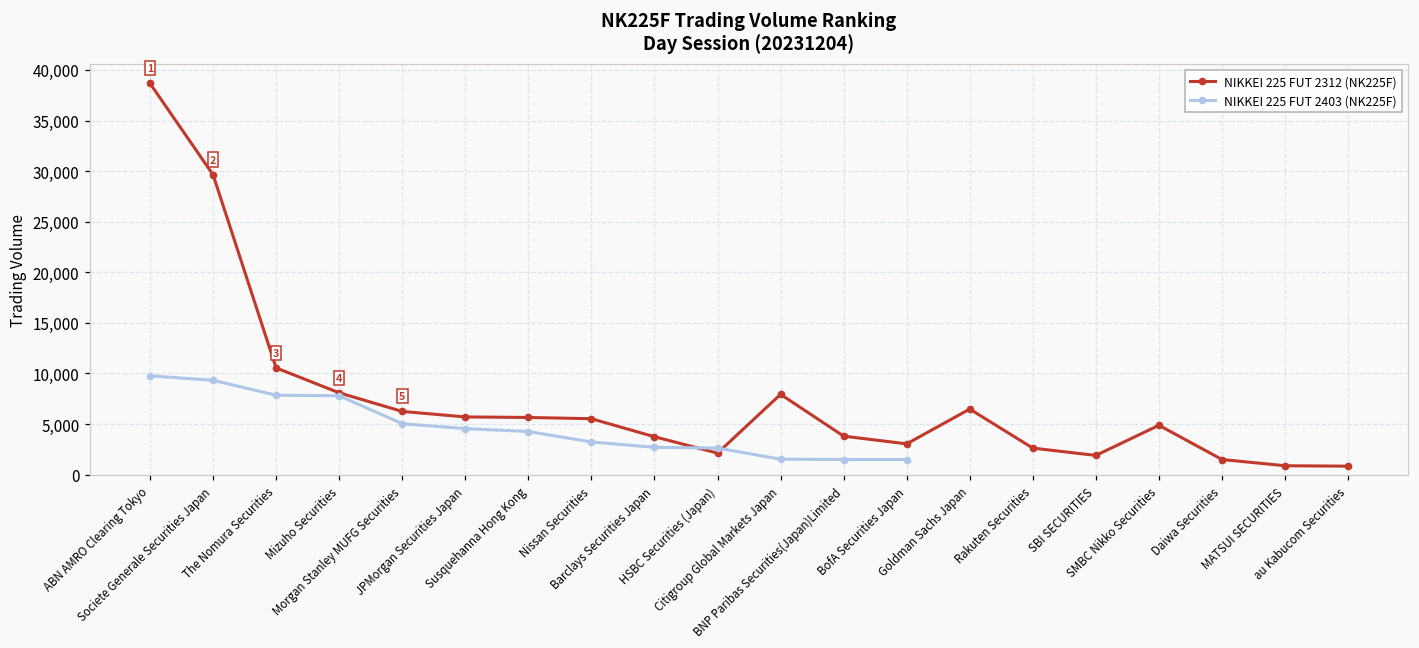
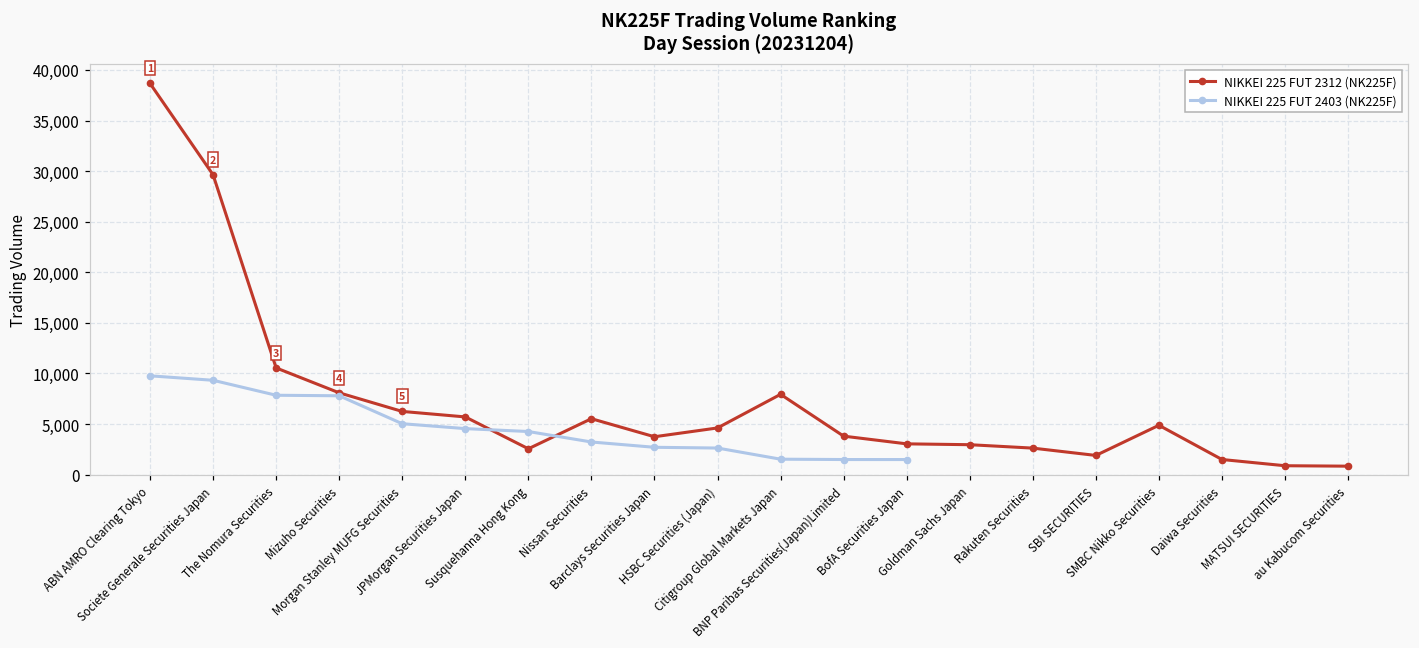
  {
    "NIKKEI 225 FUT 2312 (NK225F)": {
      "JPMorgan Securities Japan": "6,000",
-     "Susquehanna Hong Kong": "6,000",
+     "Susquehanna Hong Kong": "3,000",
      "Nissan Securities": "6,000",
      "Barclays Securities Japan": "4,000",
-     "HSBC Securities (Japan)": "2,000",
+     "HSBC Securities (Japan)": "5,000",
      "Citigroup Global Markets Japan": "8,000",
      "BNP Paribas Securities(Japan)Limited": "4,000",
      "BofA Securities Japan": "3,000",
-     "Goldman Sachs Japan": "6,000",
+     "Goldman Sachs Japan": "3,000",
      "Rakuten Securities": "3,000",
      "SBI SECURITIES": "2,000",
      "SMBC Nikko Securities": "5,000",
      "Daiwa Securities": "1,000",
      "MATSUI SECURITIES": "1,000",
      "au Kabucom Securities": "1,000"
    },
    "NIKKEI 225 FUT 2403 (NK225F)": {
      "ABN AMRO Clearing Tokyo": "10,000",
      "Societe Generale Securities Japan": "9,000",
      "The Nomura Securities": "8,000",
      "Mizuho Securities": "8,000",
      "Morgan Stanley MUFG Securities": "5,000",
      "JPMorgan Securities Japan": "5,000",
      "Susquehanna Hong Kong": "4,000",
      "Nissan Securities": "3,000",
      "Barclays Securities Japan": "3,000",
      "HSBC Securities (Japan)": "3,000",
      "Citigroup Global Markets Japan": "2,000",
      "BNP Paribas Securities(Japan)Limited": "1,000",
      "BofA Securities Japan": "1,000"
    }
  }
